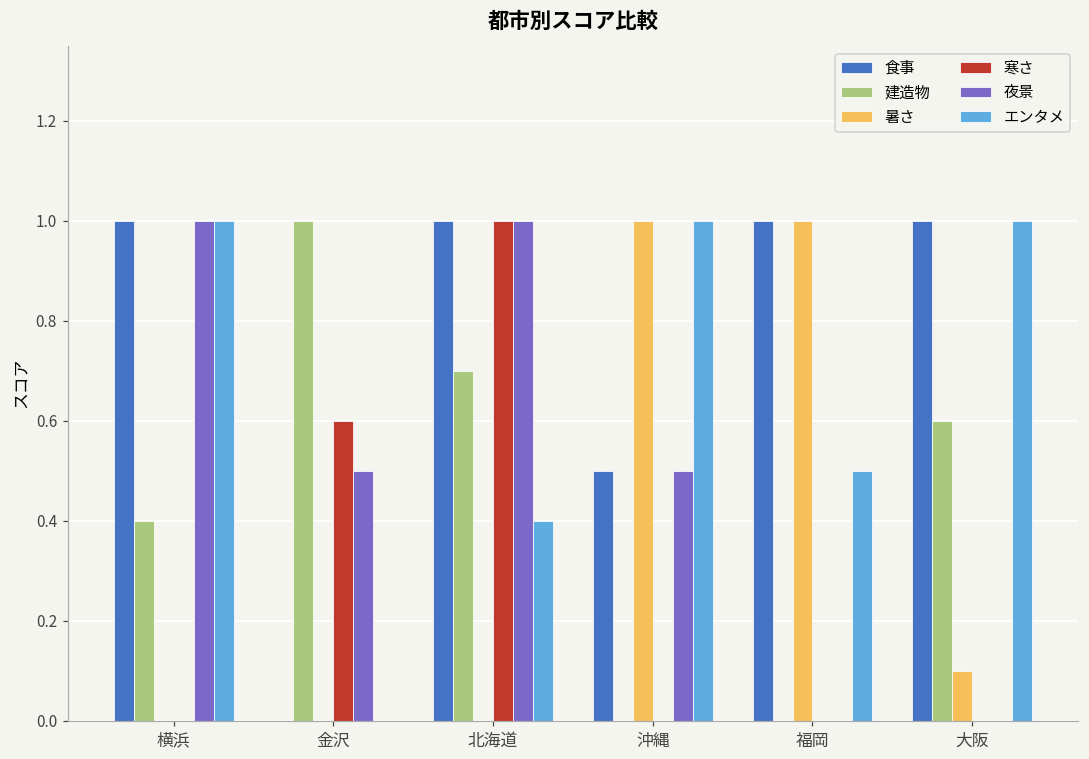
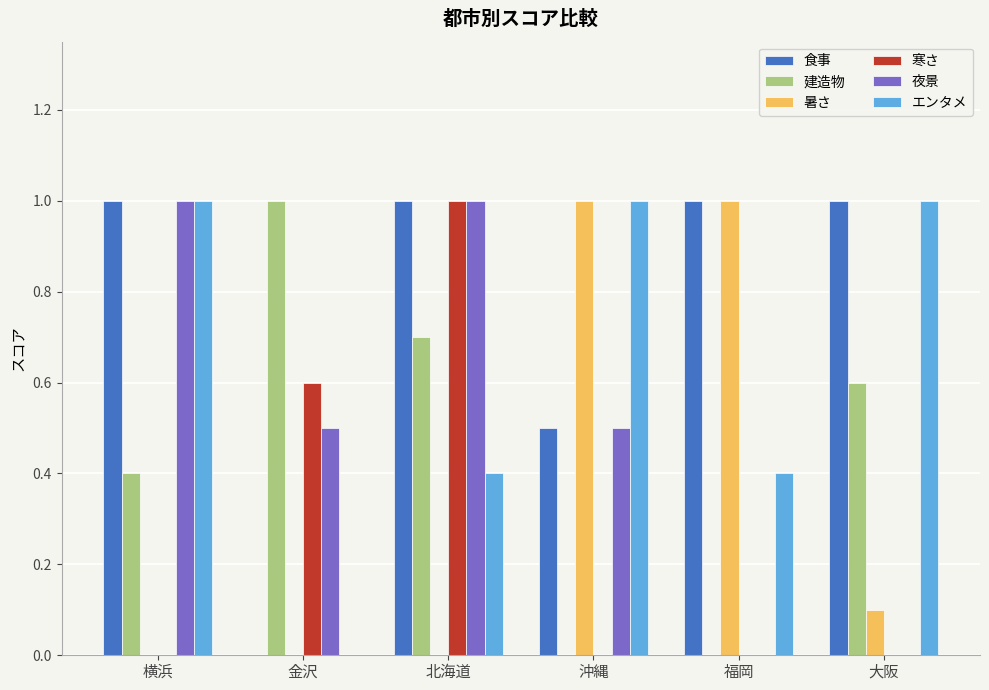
  {
    "建造物": {
      "横浜": 0.4,
      "金沢": 1.0,
      "北海道": 0.7,
      "沖縄": 0.0,
      "福岡": 0.0,
      "大阪": 0.6
    },
    "暑さ": {
      "横浜": 0.0,
      "金沢": 0.0,
      "北海道": 0.0,
      "沖縄": 1.0,
      "福岡": 1.0,
      "大阪": 0.1
    },
    "寒さ": {
      "横浜": 0.0,
      "金沢": 0.6,
      "北海道": 1.0,
      "沖縄": 0.0,
      "福岡": 0.0,
      "大阪": 0.0
    },
    "エンタメ": {
      "横浜": 1.0,
      "金沢": 0.0,
      "北海道": 0.4,
      "沖縄": 1.0,
-     "福岡": 0.5,
+     "福岡": 0.4,
      "大阪": 1.0
    }
  }
